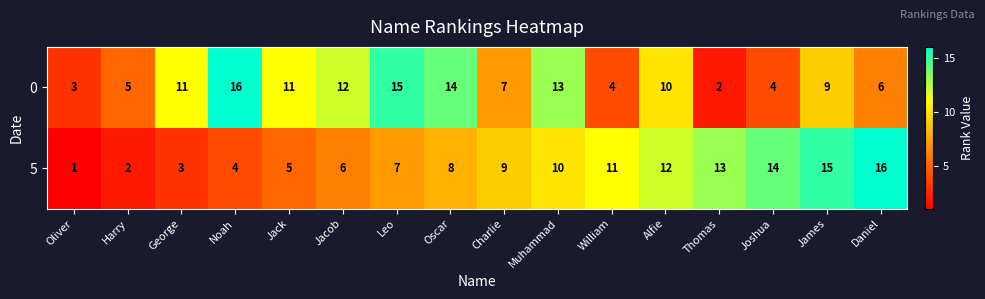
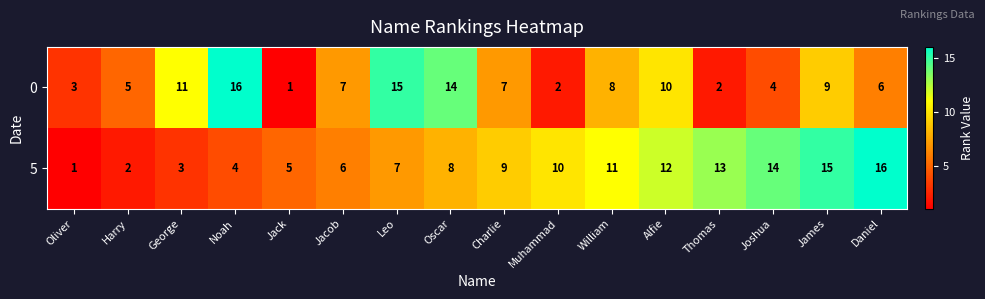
  {
    "0": {
      "Oliver": 3,
      "Harry": 5,
      "George": 11,
      "Noah": 16,
-     "Jack": 11,
-     "Jacob": 12,
+     "Jack": 1,
+     "Jacob": 7,
      "Leo": 15,
      "Oscar": 14,
      "Charlie": 7,
-     "Muhammad": 13,
-     "William": 4,
+     "Muhammad": 2,
+     "William": 8,
      "Alfie": 10,
      "Thomas": 2,
      "Joshua": 4,
      "James": 9,
      "Daniel": 6
    },
    "5": {
      "Oliver": 1,
      "Harry": 2,
      "George": 3,
      "Noah": 4,
      "Jack": 5,
      "Jacob": 6,
      "Leo": 7,
      "Oscar": 8,
      "Charlie": 9,
      "Muhammad": 10,
      "William": 11,
      "Alfie": 12,
      "Thomas": 13,
      "Joshua": 14,
      "James": 15,
      "Daniel": 16
    }
  }
